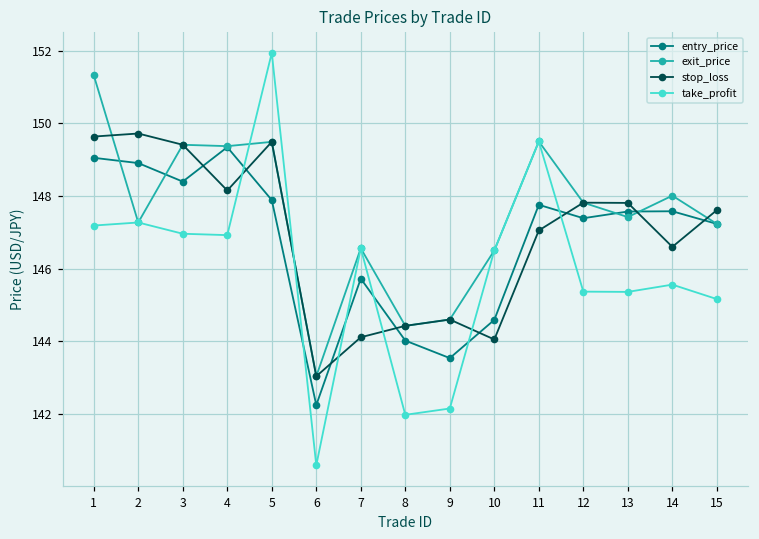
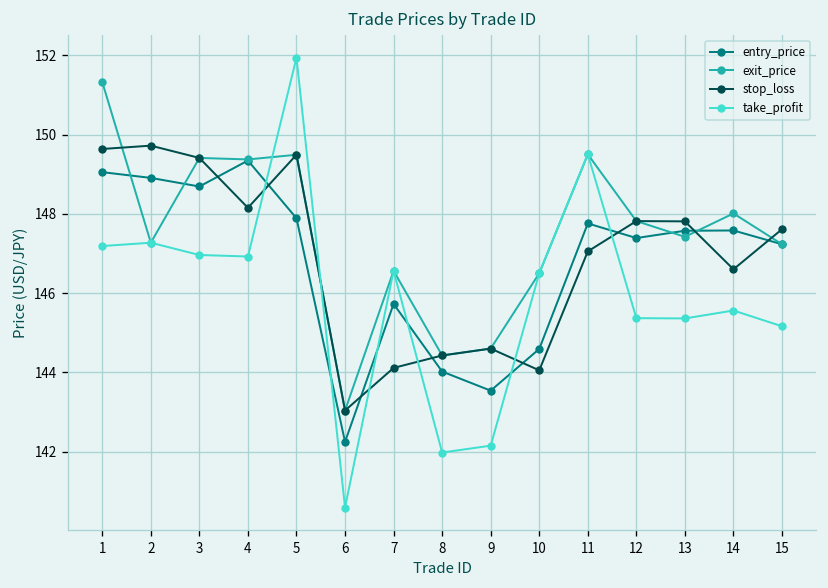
  {
    "entry_price": {
      "1": 149.1,
      "2": 148.9,
-     "3": 148.4,
+     "3": 148.7,
      "5": 147.9,
      "6": 142.2,
      "7": 145.7,
      "8": 144.0,
      "9": 143.5,
      "10": 144.6,
      "11": 147.8,
      "12": 147.4,
      "13": 147.6,
      "14": 147.6
    },
    "exit_price": {
      "1": 151.3,
      "13": 147.4,
      "14": 148.0
    },
    "stop_loss": {
      "1": 149.6,
      "2": 149.7,
      "4": 148.2,
      "7": 144.1,
      "10": 144.1,
      "11": 147.1,
      "13": 147.8,
      "14": 146.6,
      "15": 147.6
    },
    "take_profit": {
      "1": 147.2,
      "3": 147.0,
      "4": 146.9,
      "5": 151.9,
      "6": 140.6,
      "8": 142.0,
      "9": 142.1,
      "12": 145.4,
      "13": 145.4,
      "14": 145.6,
      "15": 145.2
    }
  }
